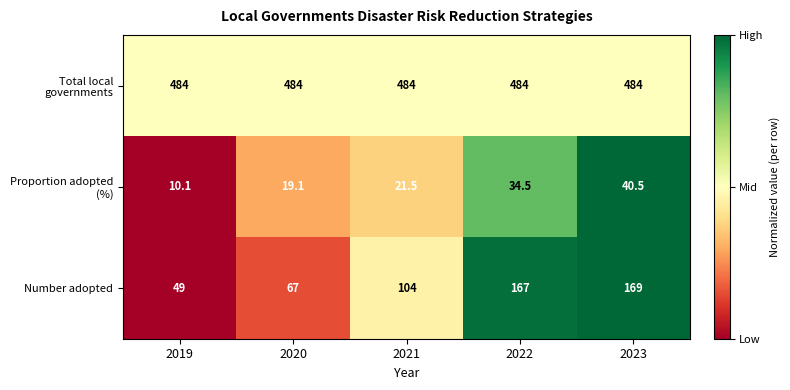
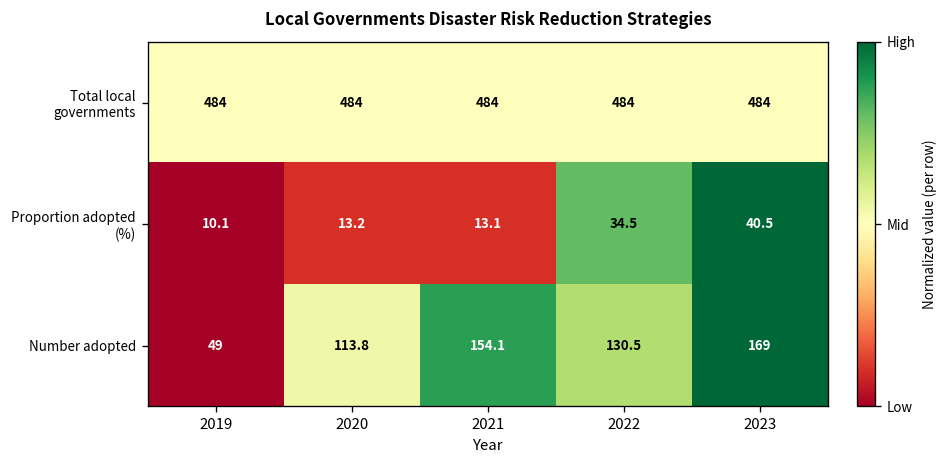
  {
    "Total local governments": {
      "2019": 484,
      "2020": 484,
      "2021": 484,
      "2022": 484,
      "2023": 484
    },
    "Proportion adopted (%)": {
      "2019": 10.1,
-     "2020": 19.1,
-     "2021": 21.5,
+     "2020": 13.2,
+     "2021": 13.1,
      "2022": 34.5,
      "2023": 40.5
    },
    "Number adopted": {
      "2019": 49,
-     "2020": 67,
-     "2021": 104,
-     "2022": 167,
+     "2020": 113.8,
+     "2021": 154.1,
+     "2022": 130.5,
      "2023": 169
    }
  }
